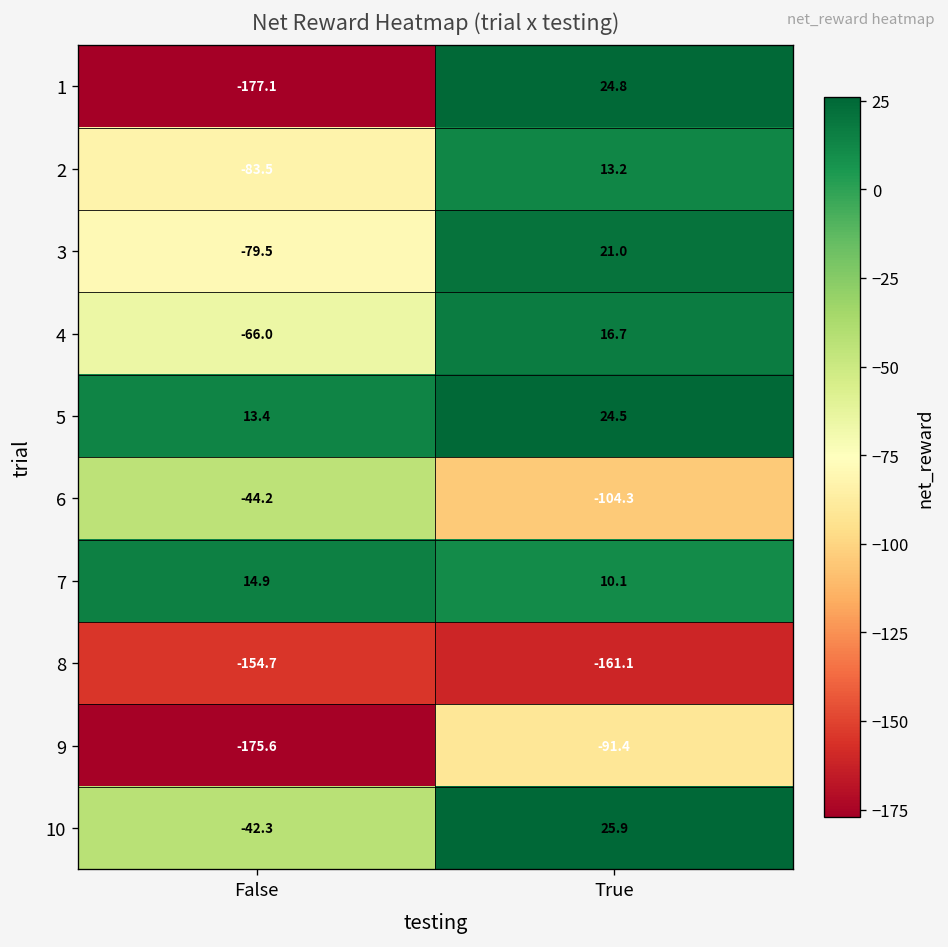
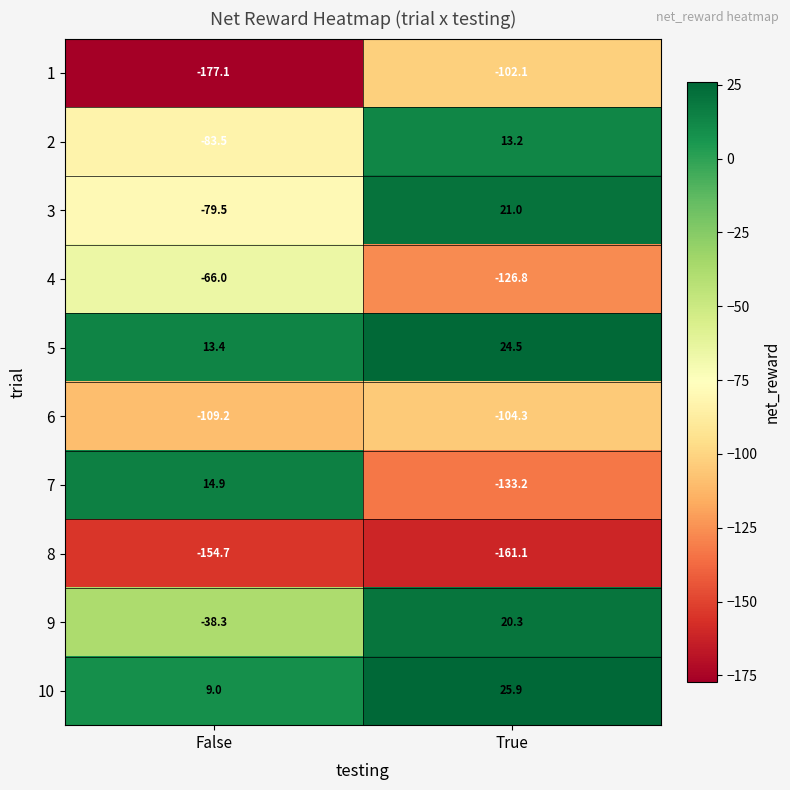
  {
    "1": {
      "False": -177.1,
-     "True": 24.8
+     "True": -102.1
    },
    "2": {
      "False": -83.5,
      "True": 13.2
    },
    "3": {
      "False": -79.5,
      "True": 21.0
    },
    "4": {
      "False": -66.0,
-     "True": 16.7
+     "True": -126.8
    },
    "5": {
      "False": 13.4,
      "True": 24.5
    },
    "6": {
-     "False": -44.2,
+     "False": -109.2,
      "True": -104.3
    },
    "7": {
      "False": 14.9,
-     "True": 10.1
+     "True": -133.2
    },
    "8": {
      "False": -154.7,
      "True": -161.1
    },
    "9": {
-     "False": -175.6,
-     "True": -91.4
+     "False": -38.3,
+     "True": 20.3
    },
    "10": {
-     "False": -42.3,
+     "False": 9.0,
      "True": 25.9
    }
  }
